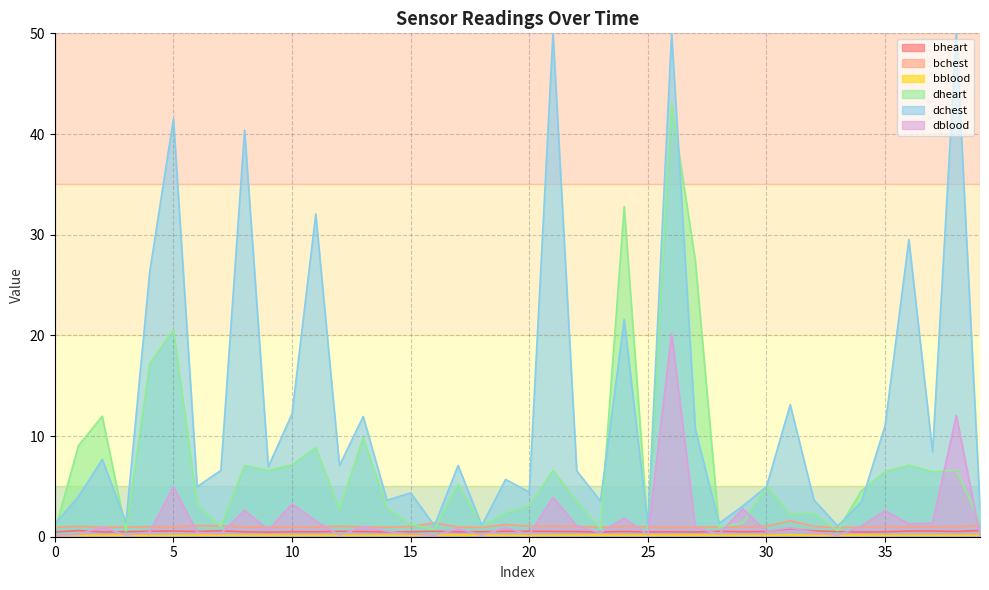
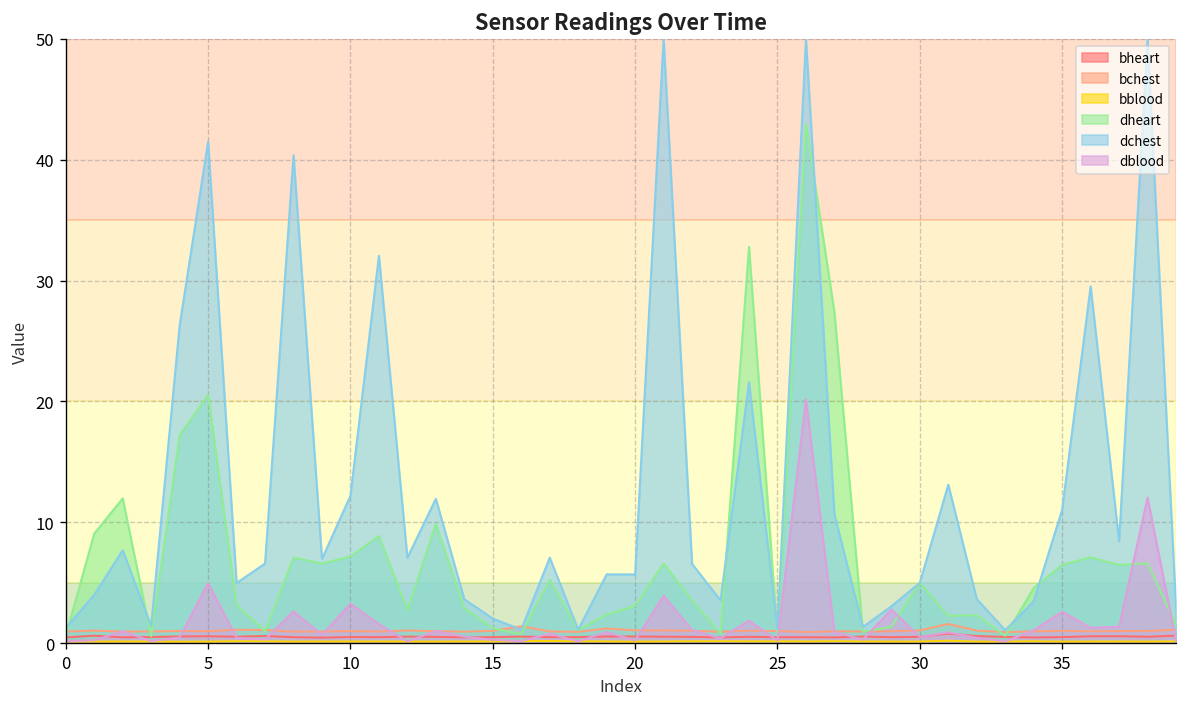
  {
    "bblood": {
      "5": 0.1,
      "10": 0.1,
      "30": 0.1,
      "35": 0.1
    },
    "dheart": {
      "5": 20.6,
      "10": 7.2,
      "20": 3.1,
      "35": 6.5
    },
    "dchest": {
      "0": 1.3,
      "5": 41.5,
      "10": 12.2,
-     "15": 4.4,
-     "20": 4.4,
+     "15": 2.0,
+     "20": 5.7,
      "35": 11.0
    },
    "dblood": {
      "5": 5.0,
      "10": 3.3,
      "35": 2.6
    }
  }
